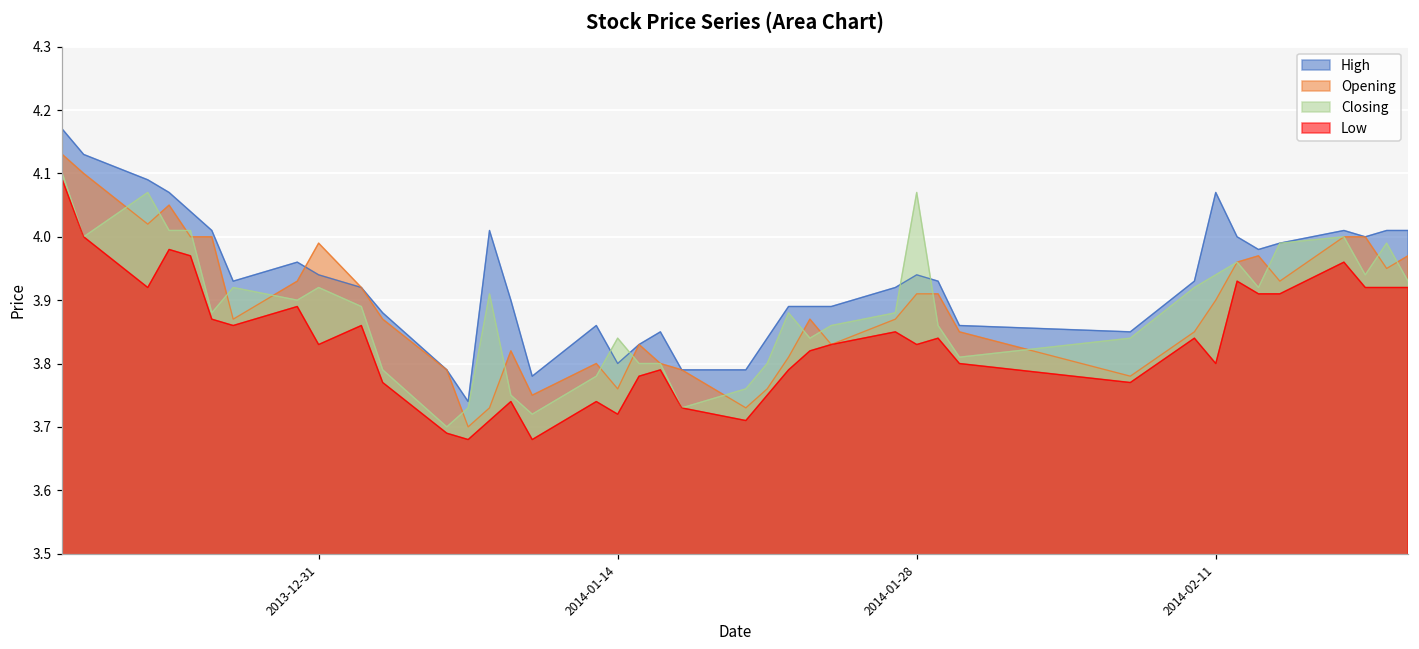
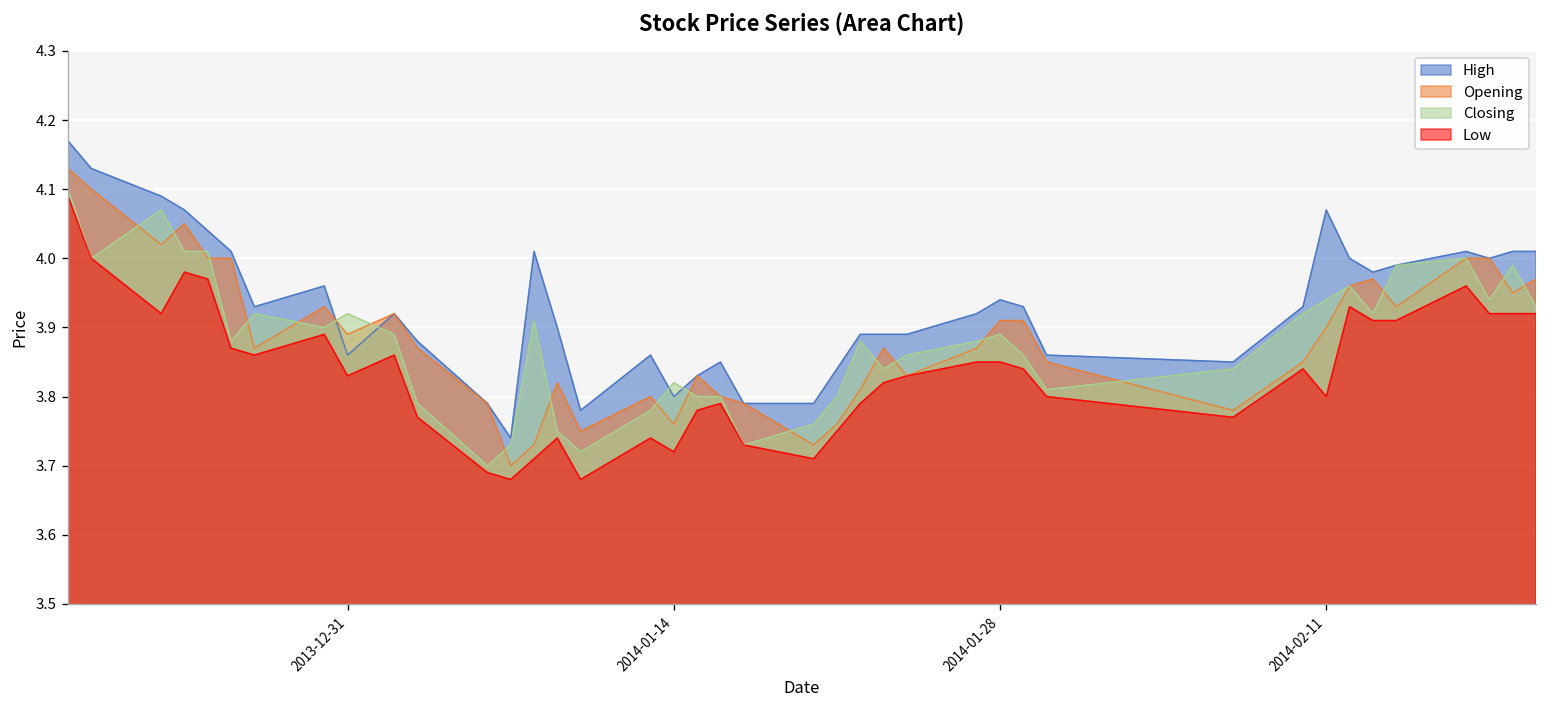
  {
    "High": {
-     "2013-12-31": 3.94,
+     "2013-12-31": 3.86,
      "2014-01-14": 3.80,
      "2014-01-28": 3.94,
      "2014-02-11": 4.07
    },
    "Opening": {
-     "2013-12-31": 3.99,
+     "2013-12-31": 3.89,
      "2014-01-14": 3.76,
      "2014-01-28": 3.91,
      "2014-02-11": 3.90
    },
    "Closing": {
      "2013-12-31": 3.92,
-     "2014-01-14": 3.84,
-     "2014-01-28": 4.07,
+     "2014-01-14": 3.82,
+     "2014-01-28": 3.89,
      "2014-02-11": 3.94
    },
    "Low": {
      "2013-12-31": 3.83,
      "2014-01-14": 3.72,
-     "2014-01-28": 3.83,
+     "2014-01-28": 3.85,
      "2014-02-11": 3.80
    }
  }
